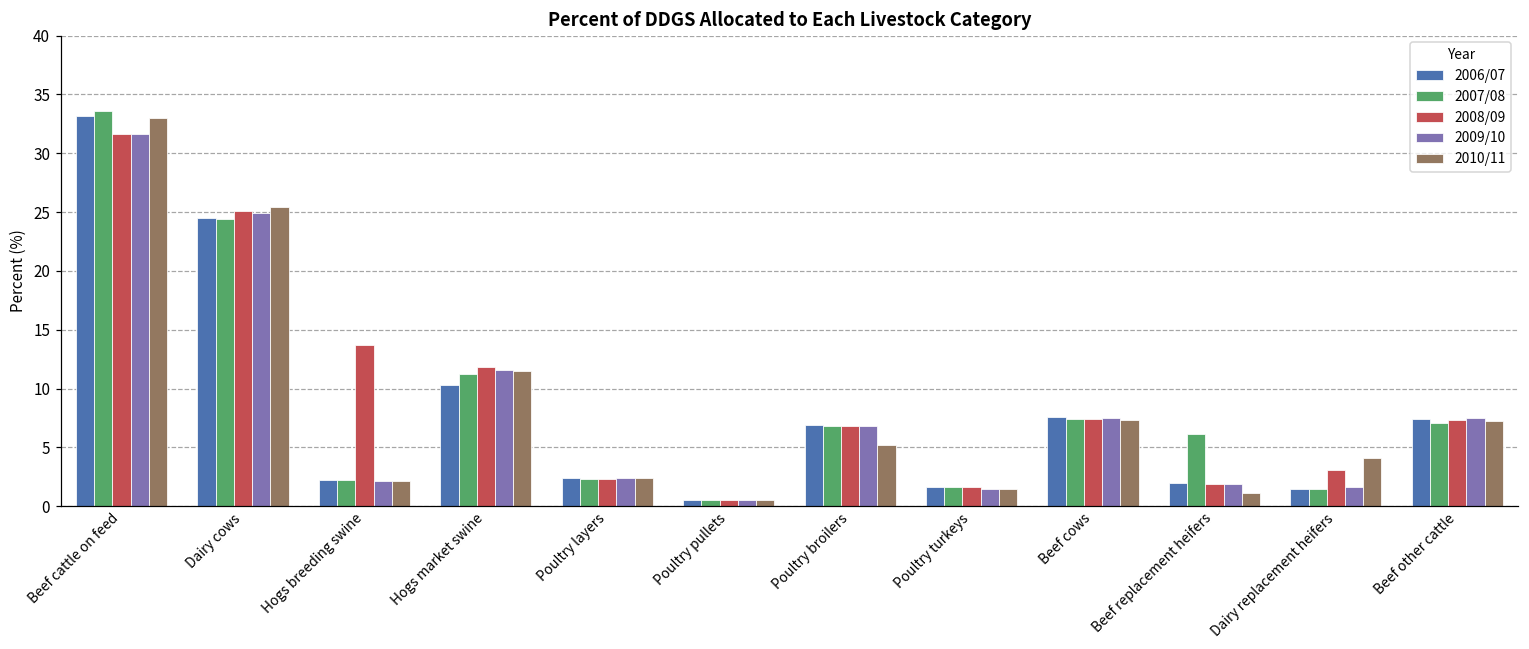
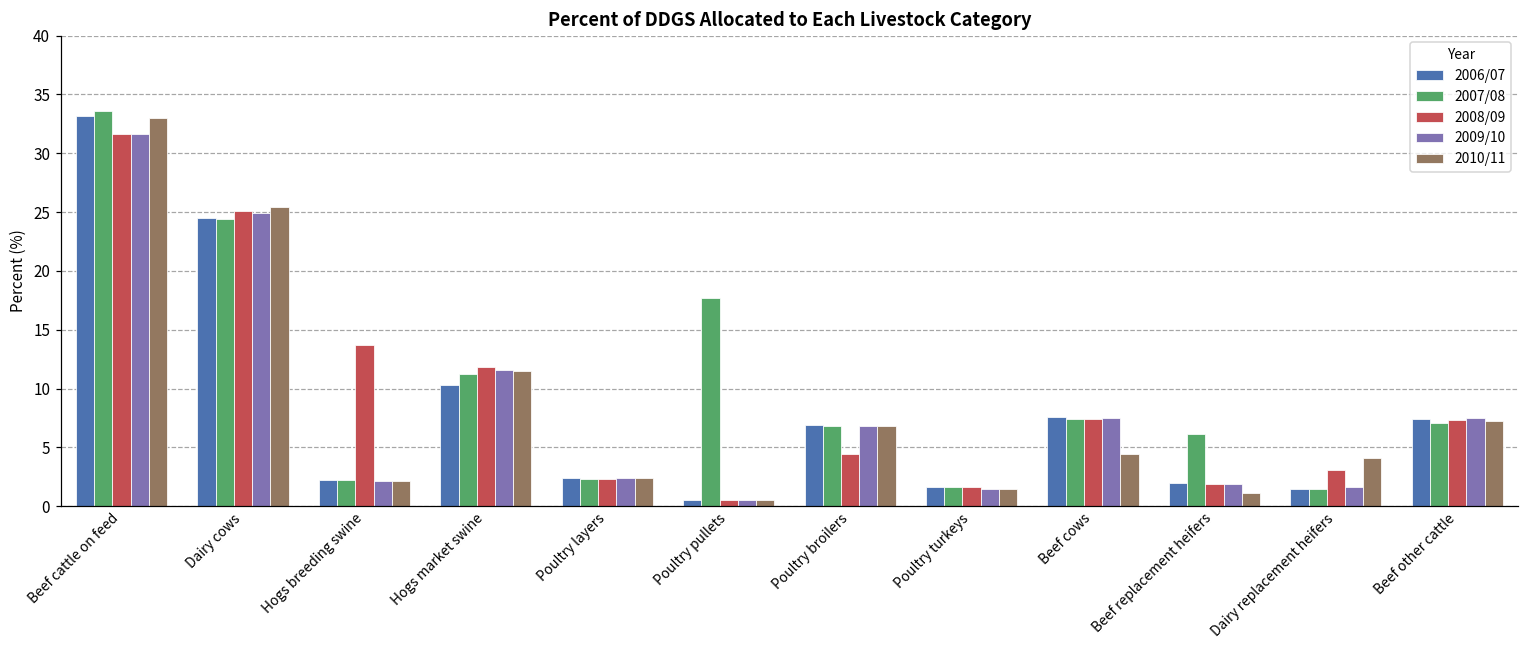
  {
    "2007/08": {
      "Beef cattle on feed": 33.6,
      "Dairy cows": 24.4,
      "Hogs breeding swine": 2.2,
      "Hogs market swine": 11.2,
      "Poultry layers": 2.3,
-     "Poultry pullets": 0.5,
+     "Poultry pullets": 17.7,
      "Poultry broilers": 6.8,
      "Poultry turkeys": 1.6,
      "Beef cows": 7.4,
      "Beef replacement heifers": 6.1,
      "Dairy replacement heifers": 1.5,
      "Beef other cattle": 7.1
    },
    "2008/09": {
      "Beef cattle on feed": 31.6,
      "Dairy cows": 25.1,
      "Hogs breeding swine": 13.7,
      "Hogs market swine": 11.8,
      "Poultry layers": 2.3,
      "Poultry pullets": 0.5,
-     "Poultry broilers": 6.8,
+     "Poultry broilers": 4.4,
      "Poultry turkeys": 1.6,
      "Beef cows": 7.4,
      "Beef replacement heifers": 1.9,
      "Dairy replacement heifers": 3.1,
      "Beef other cattle": 7.3
    },
    "2010/11": {
      "Beef cattle on feed": 33.0,
      "Dairy cows": 25.4,
      "Hogs breeding swine": 2.1,
      "Hogs market swine": 11.5,
      "Poultry layers": 2.4,
      "Poultry pullets": 0.5,
-     "Poultry broilers": 5.2,
+     "Poultry broilers": 6.8,
      "Poultry turkeys": 1.5,
-     "Beef cows": 7.3,
+     "Beef cows": 4.4,
      "Beef replacement heifers": 1.1,
      "Dairy replacement heifers": 4.1,
      "Beef other cattle": 7.2
    }
  }
